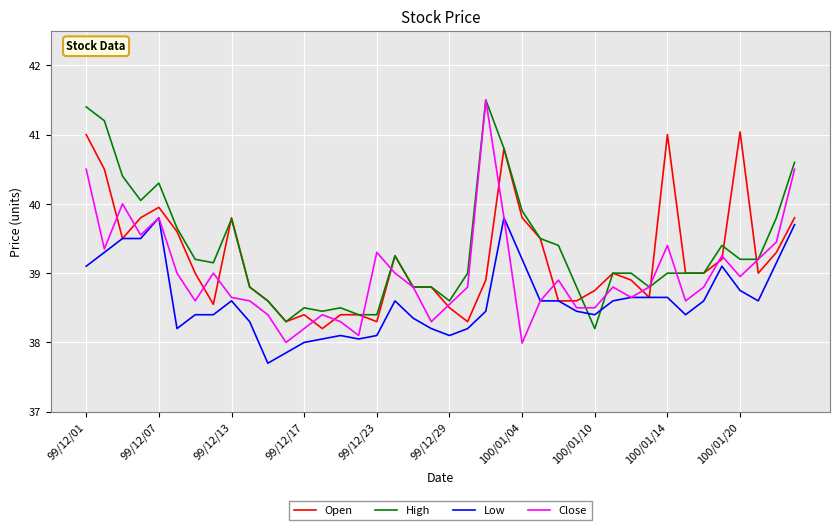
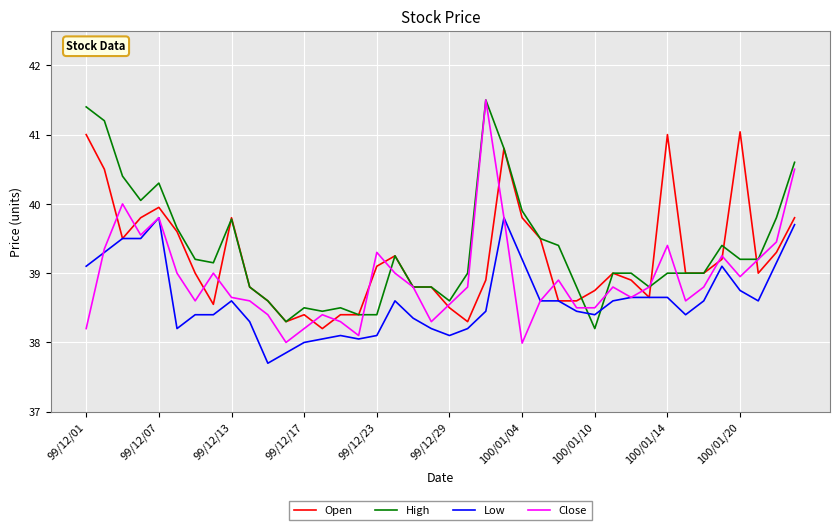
  {
    "Open": {
      "99/12/01": 41.0,
      "99/12/07": 40.0,
      "99/12/17": 38.4,
-     "99/12/23": 38.3,
+     "99/12/23": 39.1,
      "99/12/29": 38.5,
      "100/01/04": 39.8,
      "100/01/10": 38.8,
      "100/01/14": 41.0,
      "100/01/20": 41.0
    },
    "High": {
      "99/12/01": 41.4,
      "99/12/07": 40.3,
      "99/12/17": 38.5,
      "99/12/23": 38.4,
      "99/12/29": 38.6,
      "100/01/04": 39.9,
      "100/01/10": 38.2,
      "100/01/14": 39.0,
      "100/01/20": 39.2
    },
    "Low": {
      "99/12/01": 39.1,
      "99/12/13": 38.6,
      "99/12/17": 38.0,
      "99/12/23": 38.1,
      "99/12/29": 38.1,
      "100/01/04": 39.2,
      "100/01/10": 38.4,
      "100/01/14": 38.7,
      "100/01/20": 38.8
    },
    "Close": {
-     "99/12/01": 40.5,
+     "99/12/01": 38.2,
      "99/12/13": 38.7,
      "99/12/17": 38.2,
      "99/12/23": 39.3,
      "99/12/29": 38.6,
      "100/01/04": 38.0,
      "100/01/10": 38.5,
      "100/01/14": 39.4,
      "100/01/20": 39.0
    }
  }
